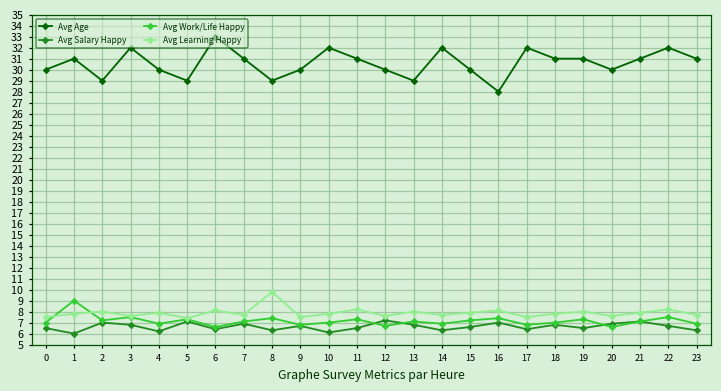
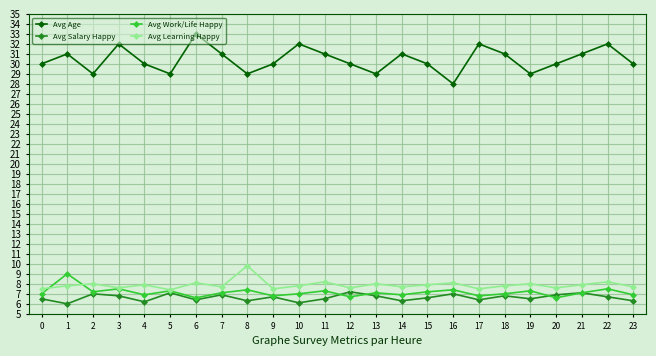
  {
    "Avg Age": {
      "0": 30,
      "1": 31,
      "2": 29,
      "3": 32,
      "4": 30,
      "5": 29,
      "7": 31,
      "8": 29,
      "9": 30,
      "10": 32,
      "11": 31,
      "12": 30,
      "13": 29,
-     "14": 32,
+     "14": 31,
      "15": 30,
      "16": 28,
      "17": 32,
      "18": 31,
-     "19": 31,
+     "19": 29,
      "20": 30,
      "21": 31,
      "22": 32,
-     "23": 31
+     "23": 30
    },
    "Avg Salary Happy": {
      "0": 7,
      "1": 6,
      "3": 7,
      "4": 6,
      "8": 6,
      "10": 6,
      "11": 7,
      "12": 7,
      "13": 7,
      "14": 6,
      "15": 7,
      "16": 7,
      "17": 6,
      "19": 7,
      "20": 7,
      "22": 7,
      "23": 6
    },
    "Avg Work/Life Happy": {
      "0": 7,
      "1": 9,
      "4": 7,
      "8": 7,
      "10": 7,
      "11": 7,
      "12": 7,
      "13": 7,
      "14": 7,
      "15": 7,
      "16": 7,
      "17": 7,
      "19": 7,
      "20": 7,
      "22": 8,
      "23": 7
    },
    "Avg Learning Happy": {
      "0": 8,
      "1": 8,
      "2": 8,
      "4": 8,
      "6": 8,
      "7": 8,
      "8": 10,
      "9": 8,
      "10": 8,
      "11": 8,
      "12": 8,
      "13": 8,
      "14": 8,
      "15": 8,
      "16": 8,
      "17": 8,
      "18": 8,
      "19": 8,
      "20": 8,
      "21": 8,
      "22": 8,
      "23": 8
    }
  }
